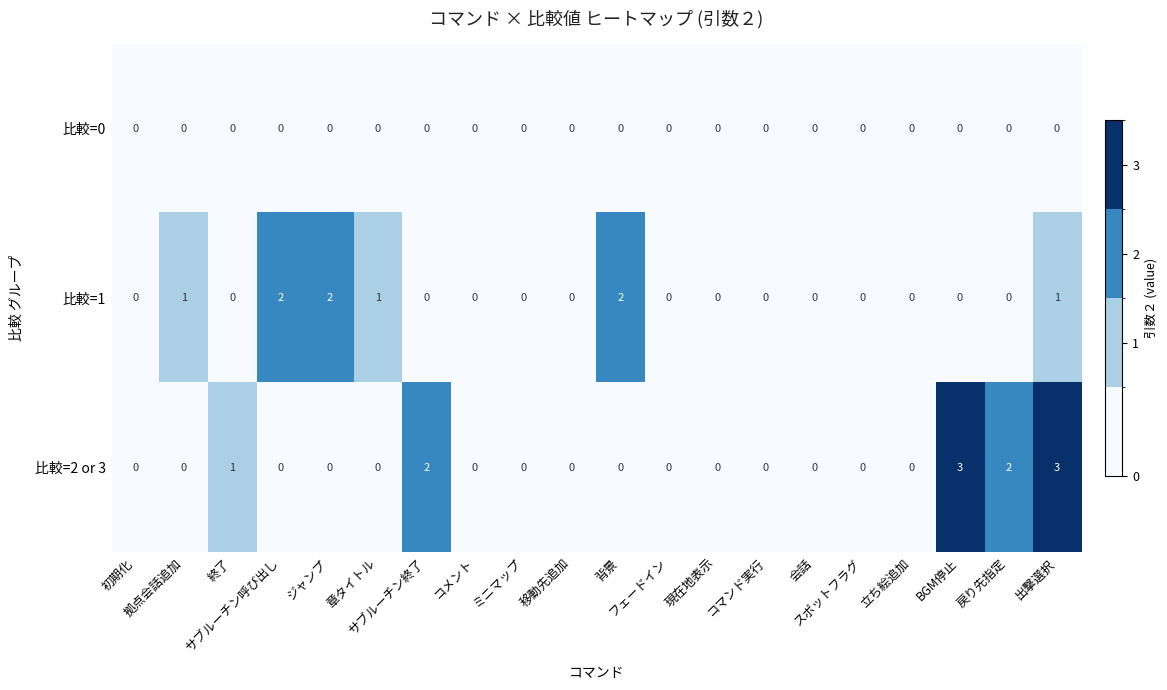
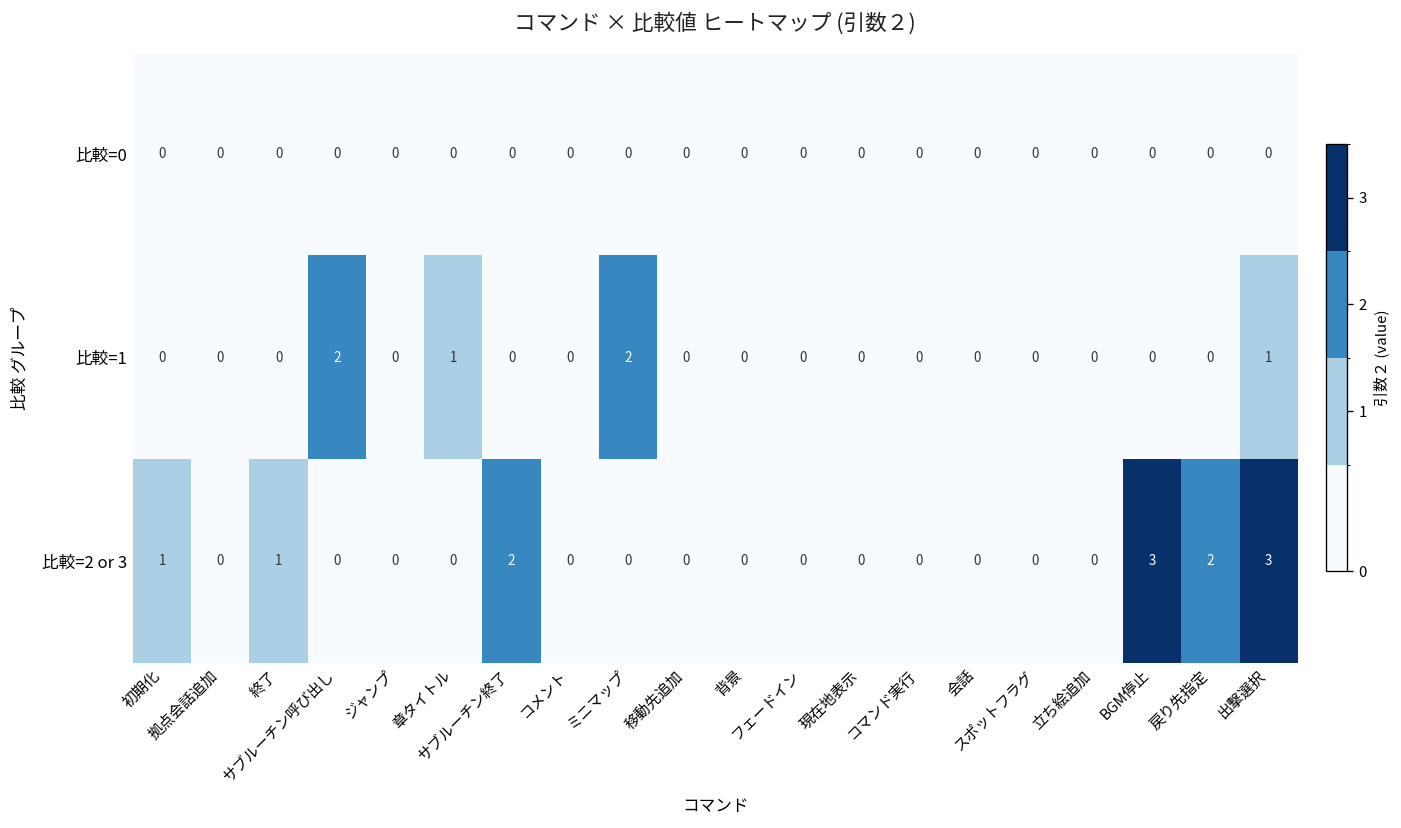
  {
    "比較=0": {
      "初期化": 0,
      "拠点会話追加": 0,
      "終了": 0,
      "サブルーチン呼び出し": 0,
      "ジャンプ": 0,
      "章タイトル": 0,
      "サブルーチン終了": 0,
      "コメント": 0,
      "ミニマップ": 0,
      "移動先追加": 0,
      "背景": 0,
      "フェードイン": 0,
      "現在地表示": 0,
      "コマンド実行": 0,
      "会話": 0,
      "スポットフラグ": 0,
      "立ち絵追加": 0,
      "BGM停止": 0,
      "戻り先指定": 0,
      "出撃選択": 0
    },
    "比較=1": {
      "初期化": 0,
-     "拠点会話追加": 1,
+     "拠点会話追加": 0,
      "終了": 0,
      "サブルーチン呼び出し": 2,
-     "ジャンプ": 2,
+     "ジャンプ": 0,
      "章タイトル": 1,
      "サブルーチン終了": 0,
      "コメント": 0,
-     "ミニマップ": 0,
+     "ミニマップ": 2,
      "移動先追加": 0,
-     "背景": 2,
+     "背景": 0,
      "フェードイン": 0,
      "現在地表示": 0,
      "コマンド実行": 0,
      "会話": 0,
      "スポットフラグ": 0,
      "立ち絵追加": 0,
      "BGM停止": 0,
      "戻り先指定": 0,
      "出撃選択": 1
    },
    "比較=2 or 3": {
-     "初期化": 0,
+     "初期化": 1,
      "拠点会話追加": 0,
      "終了": 1,
      "サブルーチン呼び出し": 0,
      "ジャンプ": 0,
      "章タイトル": 0,
      "サブルーチン終了": 2,
      "コメント": 0,
      "ミニマップ": 0,
      "移動先追加": 0,
      "背景": 0,
      "フェードイン": 0,
      "現在地表示": 0,
      "コマンド実行": 0,
      "会話": 0,
      "スポットフラグ": 0,
      "立ち絵追加": 0,
      "BGM停止": 3,
      "戻り先指定": 2,
      "出撃選択": 3
    }
  }
